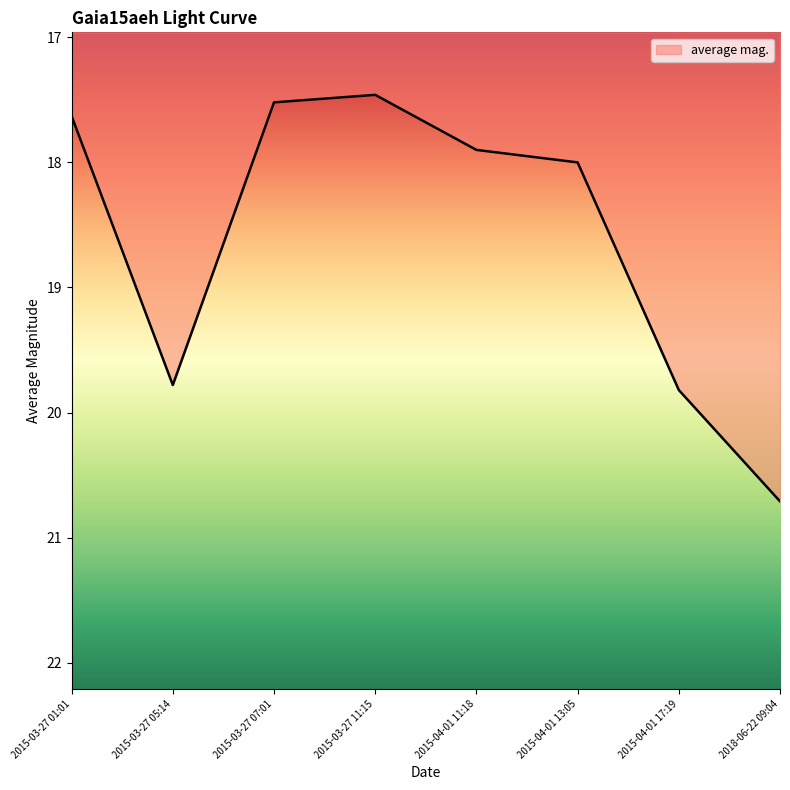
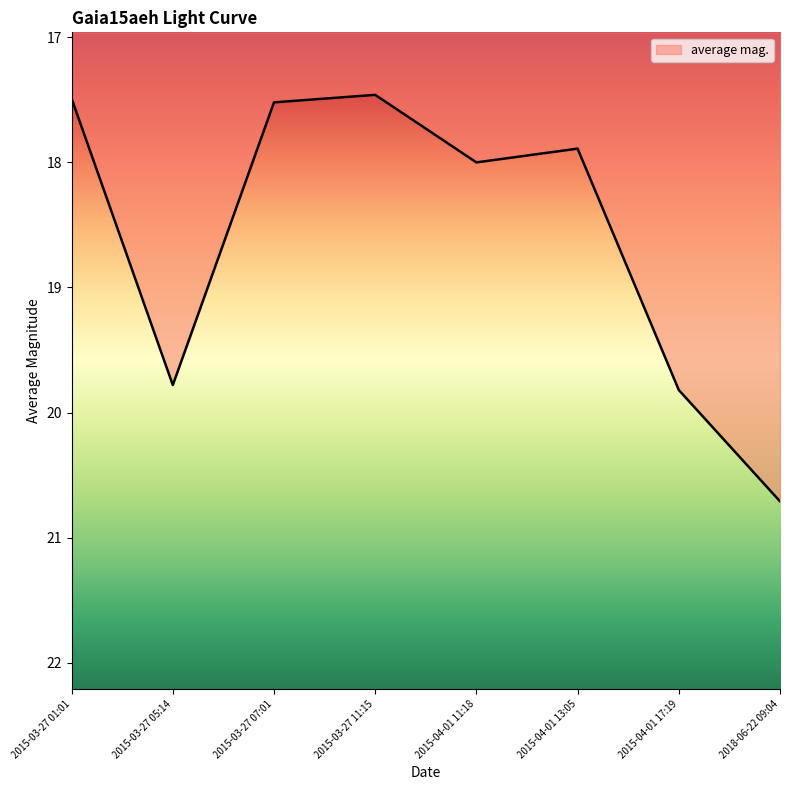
  {
-   "2015-03-27 01:01": 17.63,
+   "2015-03-27 01:01": 17.49,
    "2015-03-27 05:14": 19.78,
    "2015-03-27 07:01": 17.52,
    "2015-03-27 11:15": 17.46,
-   "2015-04-01 11:18": 17.9,
-   "2015-04-01 13:05": 18.00,
+   "2015-04-01 11:18": 18.0,
+   "2015-04-01 13:05": 17.89,
    "2015-04-01 17:19": 19.82,
    "2018-06-22 09:04": 20.71
  }
